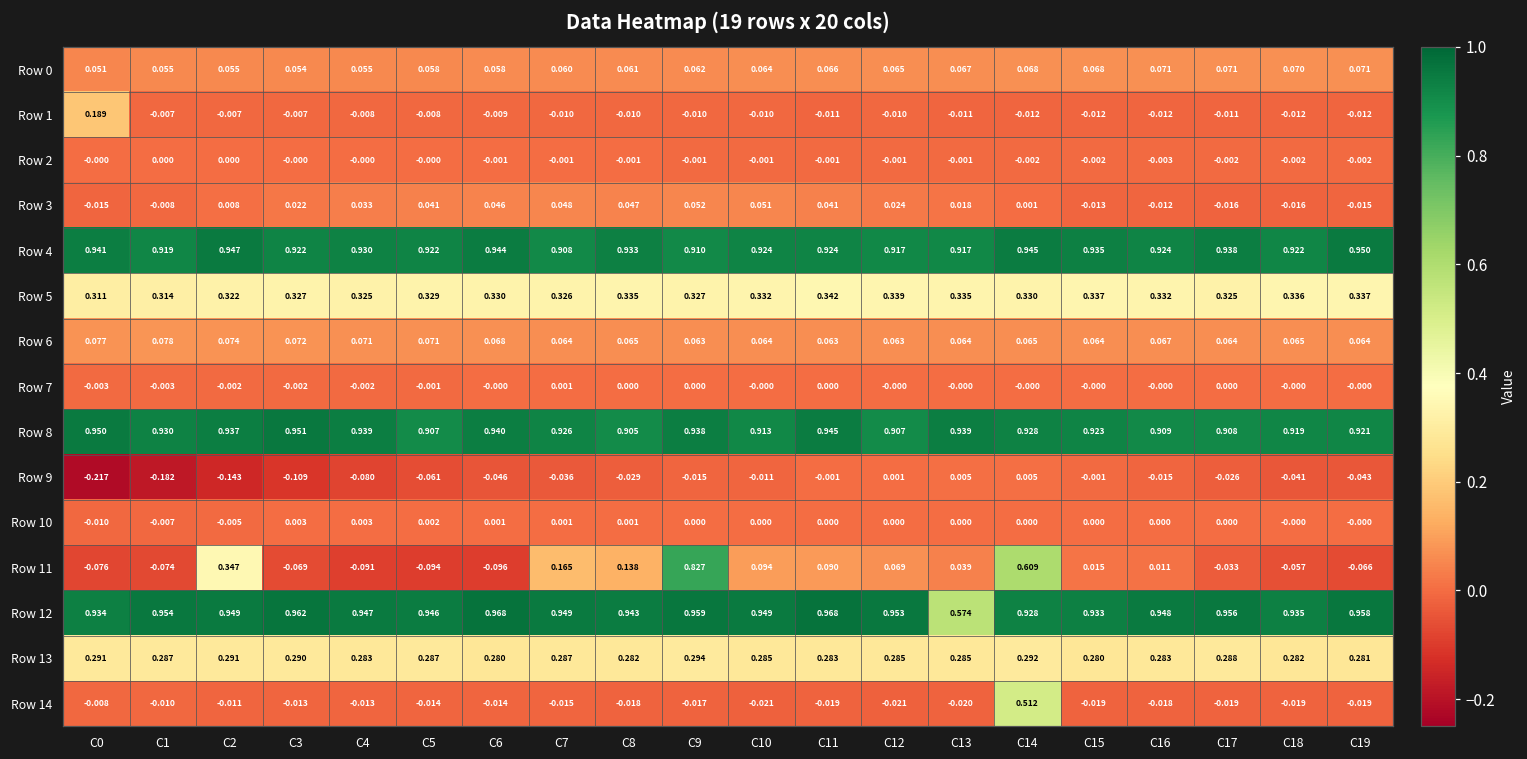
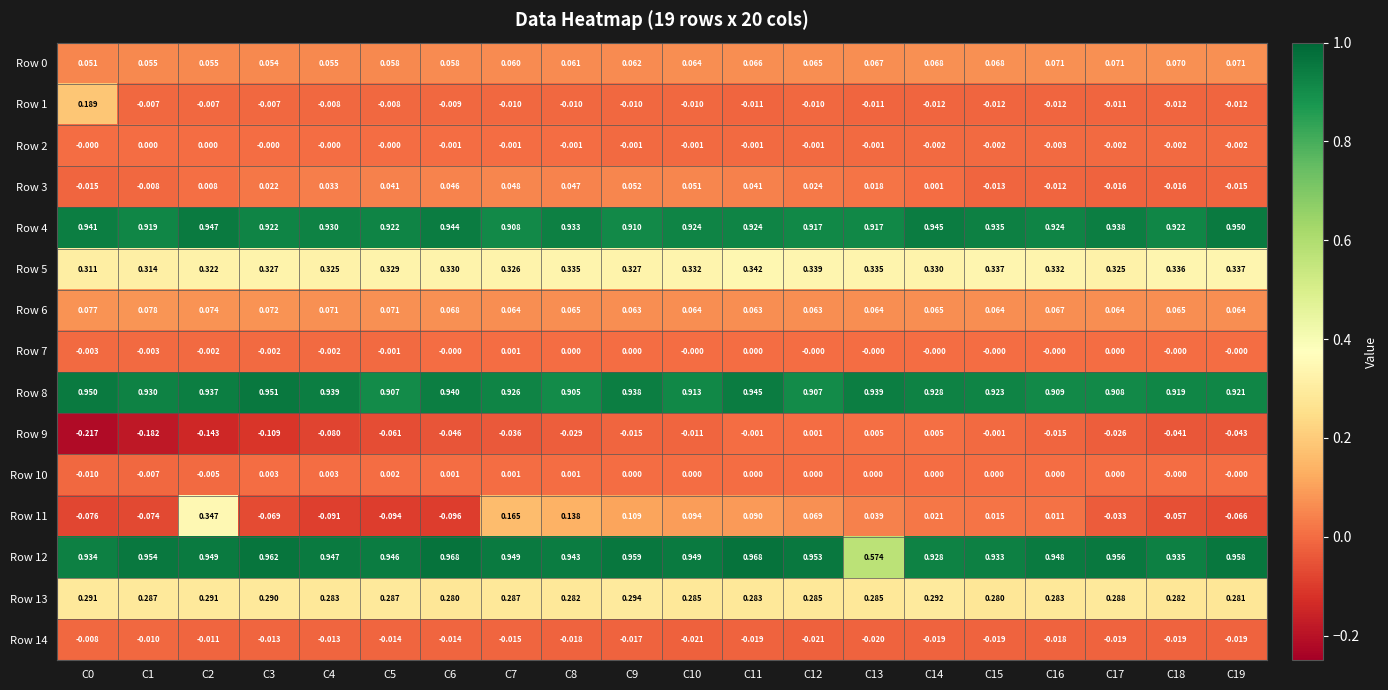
  {
    "Row 11": {
      "C0": -0.076,
      "C1": -0.074,
      "C2": 0.347,
      "C3": -0.069,
      "C4": -0.091,
      "C5": -0.094,
      "C6": -0.096,
      "C7": 0.165,
      "C8": 0.138,
-     "C9": 0.827,
+     "C9": 0.109,
      "C10": 0.094,
      "C11": 0.090,
      "C12": 0.069,
      "C13": 0.039,
-     "C14": 0.609,
+     "C14": 0.021,
      "C15": 0.015,
      "C16": 0.011,
      "C17": -0.033,
      "C18": -0.057,
      "C19": -0.066
    },
    "Row 14": {
      "C0": -0.008,
      "C1": -0.010,
      "C2": -0.011,
      "C3": -0.013,
      "C4": -0.013,
      "C5": -0.014,
      "C6": -0.014,
      "C7": -0.015,
      "C8": -0.018,
      "C9": -0.017,
      "C10": -0.021,
      "C11": -0.019,
      "C12": -0.021,
      "C13": -0.020,
-     "C14": 0.512,
+     "C14": -0.019,
      "C15": -0.019,
      "C16": -0.018,
      "C17": -0.019,
      "C18": -0.019,
      "C19": -0.019
    }
  }
